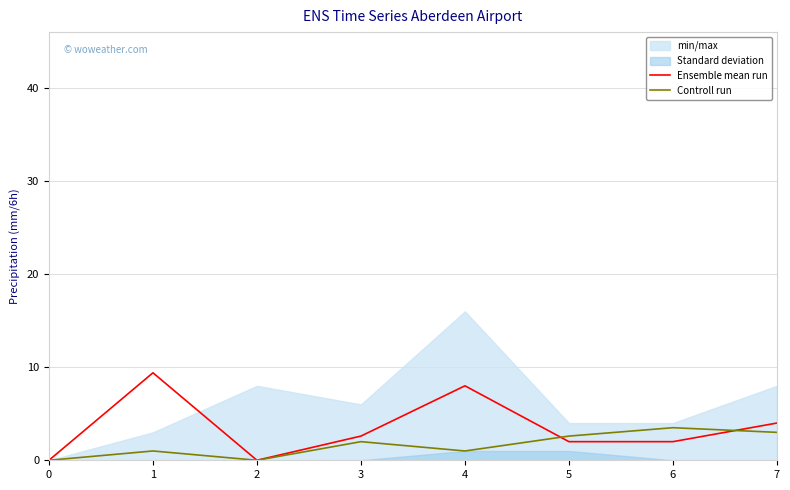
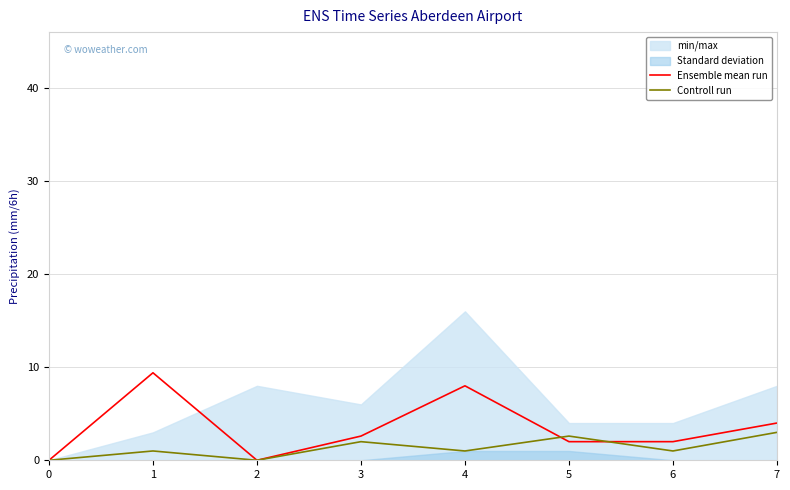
  {
    "Ensemble mean run": {
      "1": 9,
      "3": 3,
      "4": 8,
      "5": 2,
      "6": 2,
      "7": 4
    },
    "Controll run": {
      "1": 1,
      "3": 2,
      "5": 3,
-     "6": 4,
+     "6": 1,
      "7": 3
    }
  }
